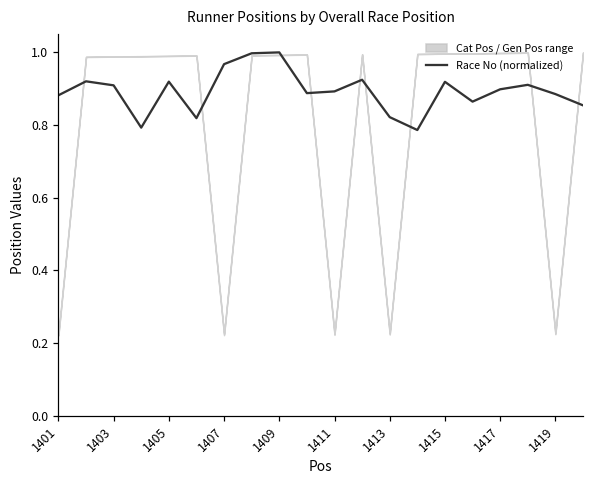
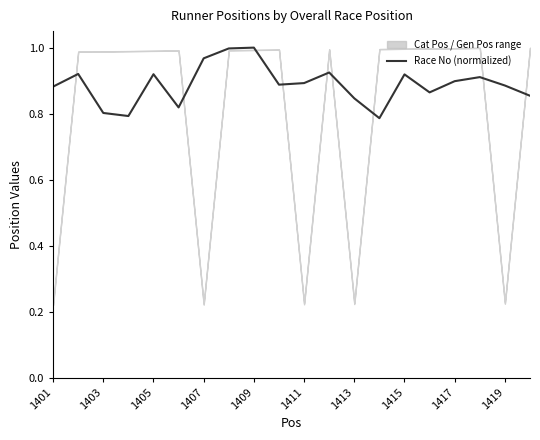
  {
    "Race No (normalized)": {
      "1401": 0.88,
-     "1403": 0.91,
+     "1403": 0.80,
      "1405": 0.92,
      "1407": 0.97,
      "1411": 0.89,
-     "1413": 0.82,
+     "1413": 0.85,
      "1415": 0.92,
      "1417": 0.90,
      "1419": 0.89
    }
  }
